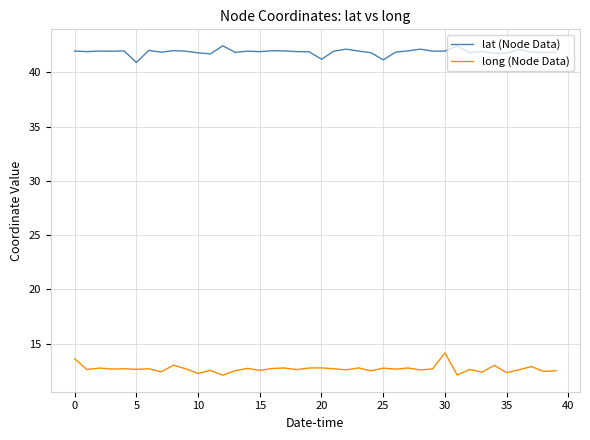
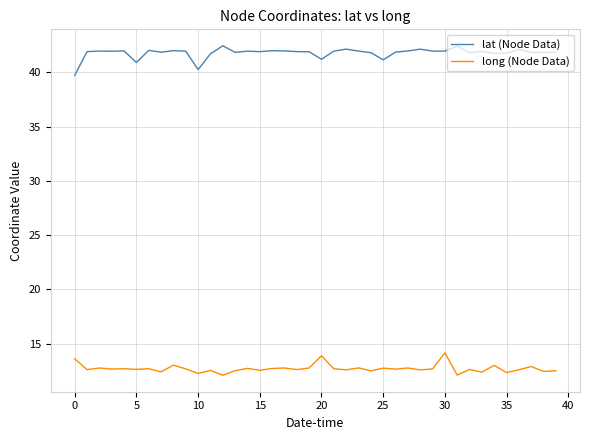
  {
    "lat (Node Data)": {
-     "0": 42.0,
+     "0": 39.7,
      "5": 40.9,
-     "10": 41.8,
+     "10": 40.2,
      "15": 41.9,
      "20": 41.2,
      "25": 41.1,
      "30": 42.0
    },
    "long (Node Data)": {
      "0": 13.6,
      "5": 12.6,
      "10": 12.3,
      "15": 12.5,
-     "20": 12.8,
+     "20": 13.9,
      "25": 12.7,
      "30": 14.1,
      "35": 12.3
    }
  }
